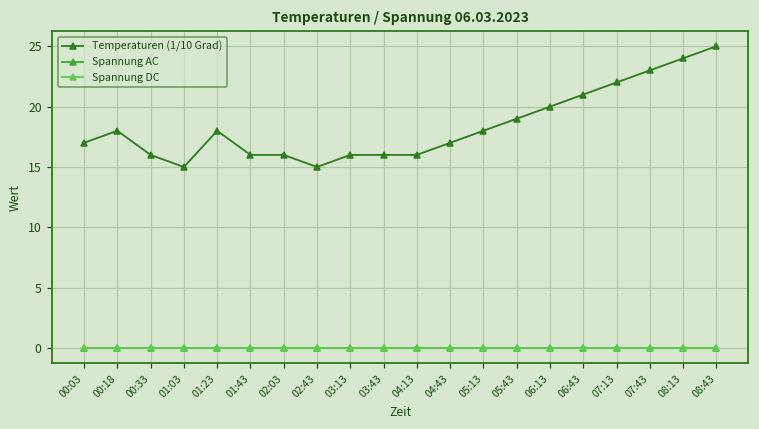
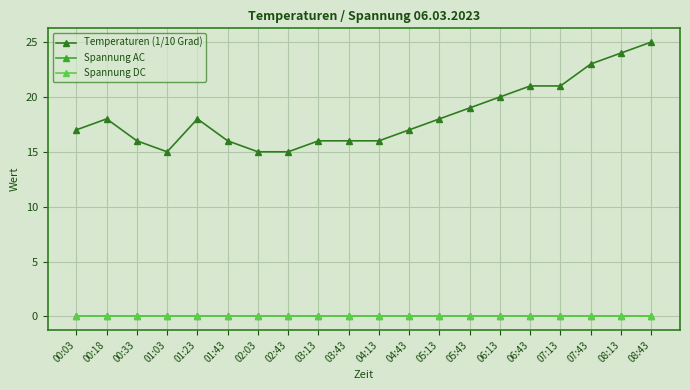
  {
    "Temperaturen (1/10 Grad)": {
      "00:03": 17,
      "00:18": 18,
      "00:33": 16,
      "01:03": 15,
      "01:23": 18,
      "01:43": 16,
-     "02:03": 16,
+     "02:03": 15,
      "02:43": 15,
      "03:13": 16,
      "03:43": 16,
      "04:13": 16,
      "04:43": 17,
      "05:13": 18,
      "05:43": 19,
      "06:13": 20,
      "06:43": 21,
-     "07:13": 22,
+     "07:13": 21,
      "07:43": 23,
      "08:13": 24,
      "08:43": 25
    },
    "Spannung DC": {
      "00:03": 0,
      "00:18": 0,
      "00:33": 0,
      "01:03": 0,
      "01:23": 0,
      "01:43": 0,
      "02:03": 0,
      "02:43": 0,
      "03:13": 0,
      "03:43": 0,
      "04:13": 0,
      "04:43": 0,
      "05:13": 0,
      "05:43": 0,
      "06:13": 0,
      "06:43": 0,
      "07:13": 0,
      "07:43": 0,
      "08:13": 0,
      "08:43": 0
    }
  }
